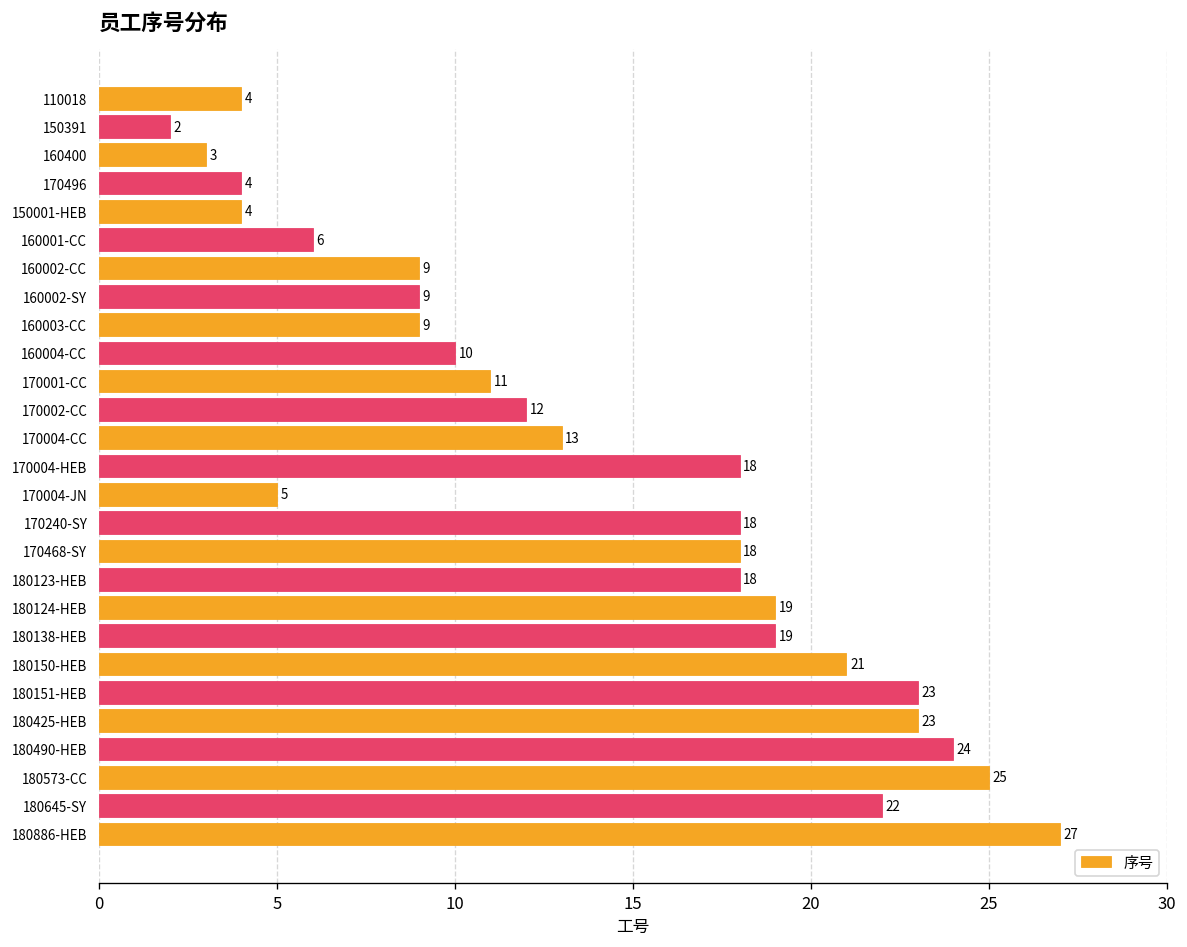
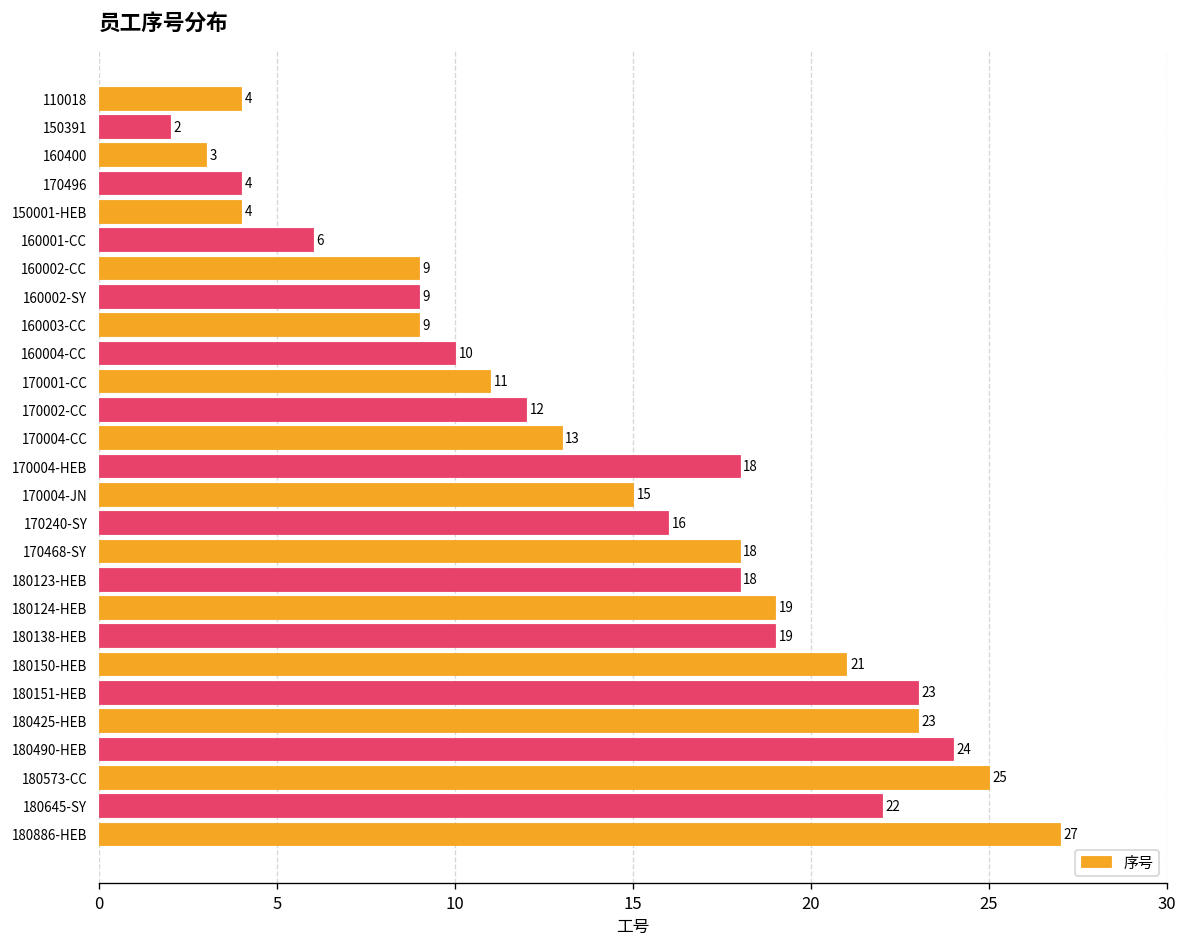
  {
    "110018": 4,
    "150391": 2,
    "160400": 3,
    "170496": 4,
    "150001-HEB": 4,
    "160001-CC": 6,
    "160002-CC": 9,
    "160002-SY": 9,
    "160003-CC": 9,
    "160004-CC": 10,
    "170001-CC": 11,
    "170002-CC": 12,
    "170004-CC": 13,
    "170004-HEB": 18,
-   "170004-JN": 5,
-   "170240-SY": 18,
+   "170004-JN": 15,
+   "170240-SY": 16,
    "170468-SY": 18,
    "180123-HEB": 18,
    "180124-HEB": 19,
    "180138-HEB": 19,
    "180150-HEB": 21,
    "180151-HEB": 23,
    "180425-HEB": 23,
    "180490-HEB": 24,
    "180573-CC": 25,
    "180645-SY": 22,
    "180886-HEB": 27
  }
